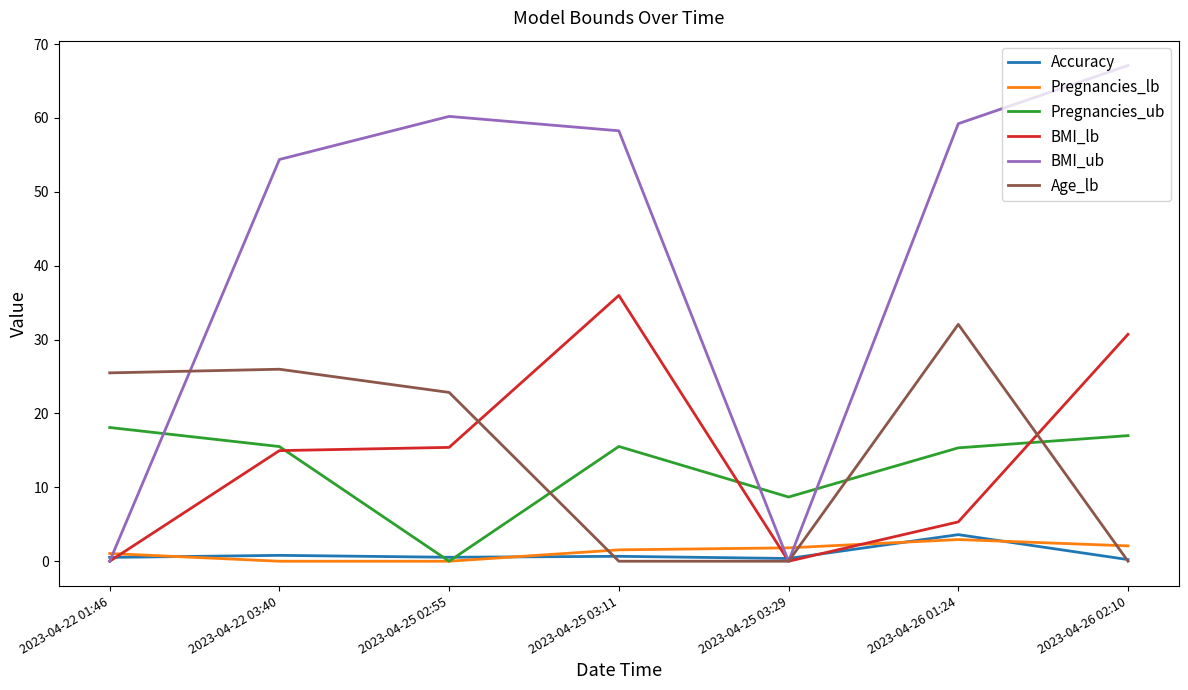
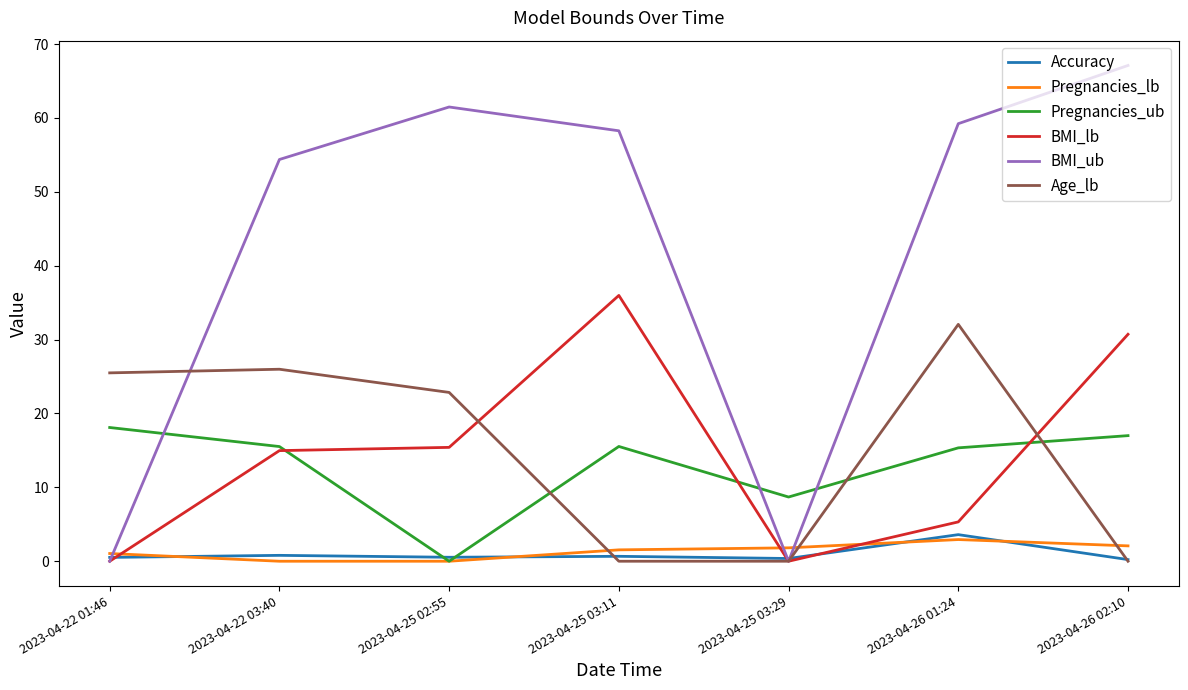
  {
    "Accuracy": {
      "2023-04-22 01:46": 1,
      "2023-04-22 03:40": 1,
      "2023-04-25 02:55": 1,
      "2023-04-25 03:11": 1,
      "2023-04-25 03:29": 0,
      "2023-04-26 01:24": 4
    },
    "Pregnancies_lb": {
      "2023-04-22 01:46": 1,
      "2023-04-22 03:40": 0,
      "2023-04-25 03:11": 2,
      "2023-04-25 03:29": 2,
      "2023-04-26 01:24": 3,
      "2023-04-26 02:10": 2
    },
    "Pregnancies_ub": {
      "2023-04-22 01:46": 18,
      "2023-04-22 03:40": 16,
      "2023-04-25 03:11": 16,
      "2023-04-25 03:29": 9,
      "2023-04-26 01:24": 15,
      "2023-04-26 02:10": 17
    },
    "BMI_lb": {
      "2023-04-22 03:40": 15,
      "2023-04-25 02:55": 15,
      "2023-04-25 03:11": 36,
      "2023-04-26 01:24": 5,
      "2023-04-26 02:10": 31
    },
    "BMI_ub": {
      "2023-04-22 03:40": 54,
-     "2023-04-25 02:55": 60,
+     "2023-04-25 02:55": 61,
      "2023-04-25 03:11": 58,
      "2023-04-26 01:24": 59
    },
    "Age_lb": {
      "2023-04-22 01:46": 25,
      "2023-04-22 03:40": 26,
      "2023-04-25 02:55": 23,
      "2023-04-25 03:11": 0,
      "2023-04-26 01:24": 32
    }
  }
